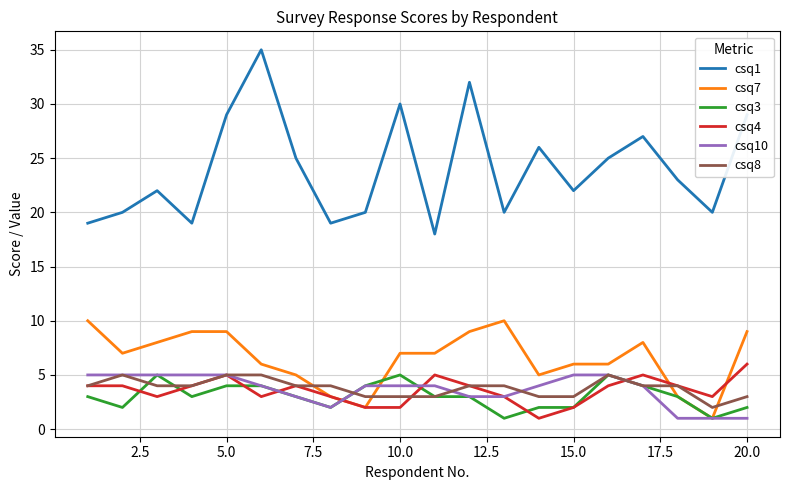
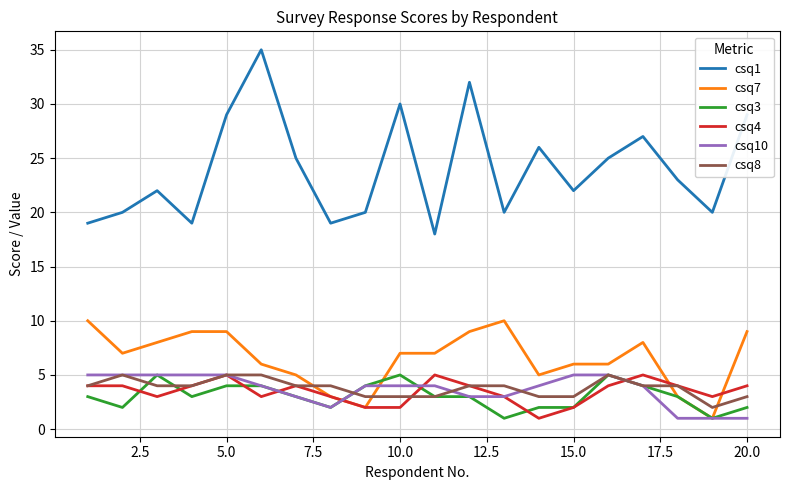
  {
    "csq1": {
      "5.0": 29,
      "10.0": 30,
      "15.0": 22
    },
    "csq7": {
      "5.0": 9,
      "10.0": 7,
      "15.0": 6,
      "20.0": 9
    },
    "csq3": {
      "5.0": 4,
      "10.0": 5,
      "20.0": 2
    },
    "csq4": {
      "10.0": 2,
-     "20.0": 6
+     "20.0": 4
    },
    "csq10": {
      "10.0": 4,
      "15.0": 5,
      "20.0": 1
    },
    "csq8": {
      "10.0": 3,
      "15.0": 3,
      "20.0": 3
    }
  }
